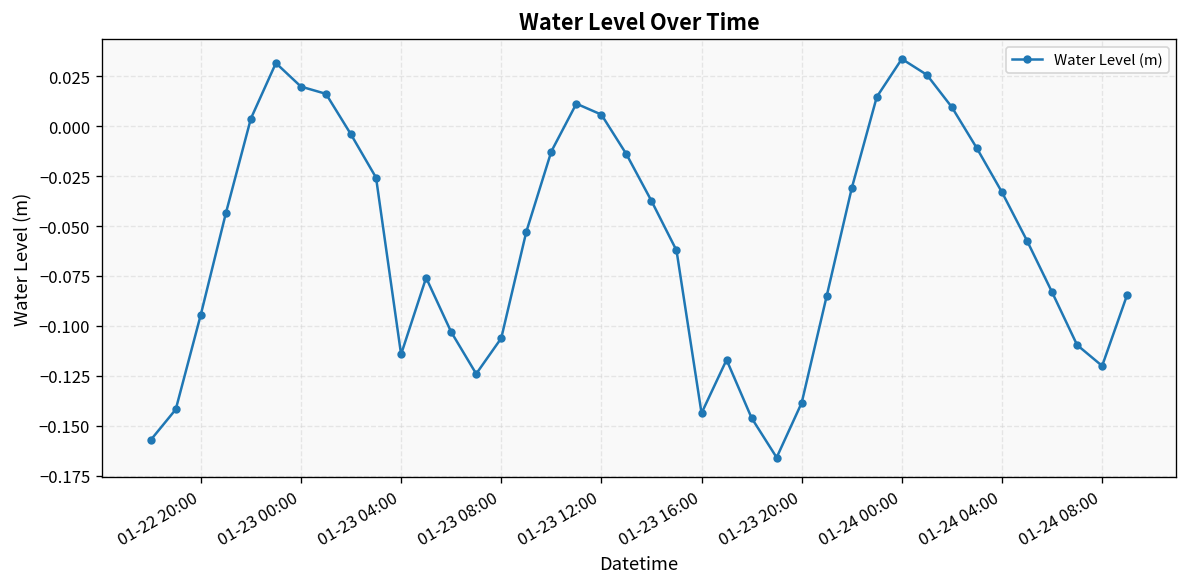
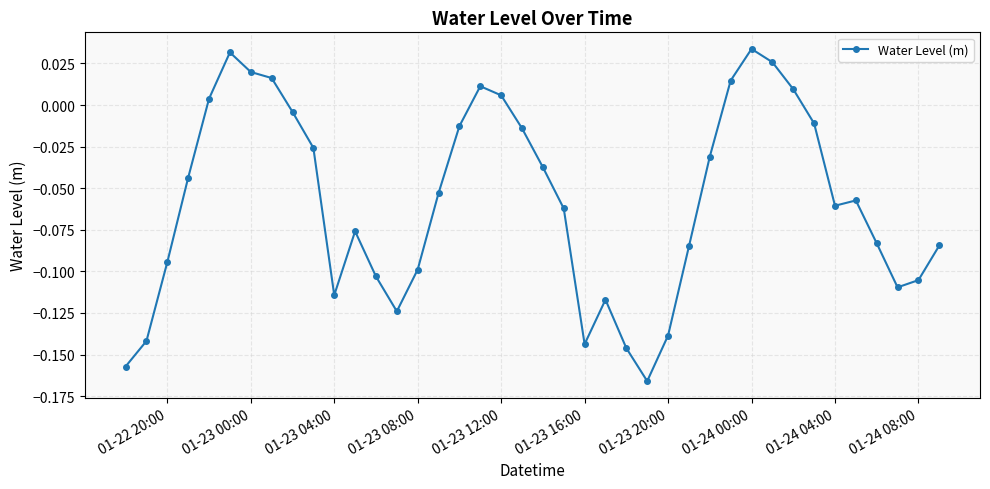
  {
    "01-22 20:00": -0.094,
    "01-23 00:00": 0.020,
    "01-23 04:00": -0.114,
-   "01-23 08:00": -0.106,
+   "01-23 08:00": -0.099,
    "01-23 12:00": 0.006,
    "01-23 16:00": -0.144,
    "01-23 20:00": -0.139,
    "01-24 00:00": 0.034,
-   "01-24 04:00": -0.033,
-   "01-24 08:00": -0.120
+   "01-24 04:00": -0.061,
+   "01-24 08:00": -0.105
  }
